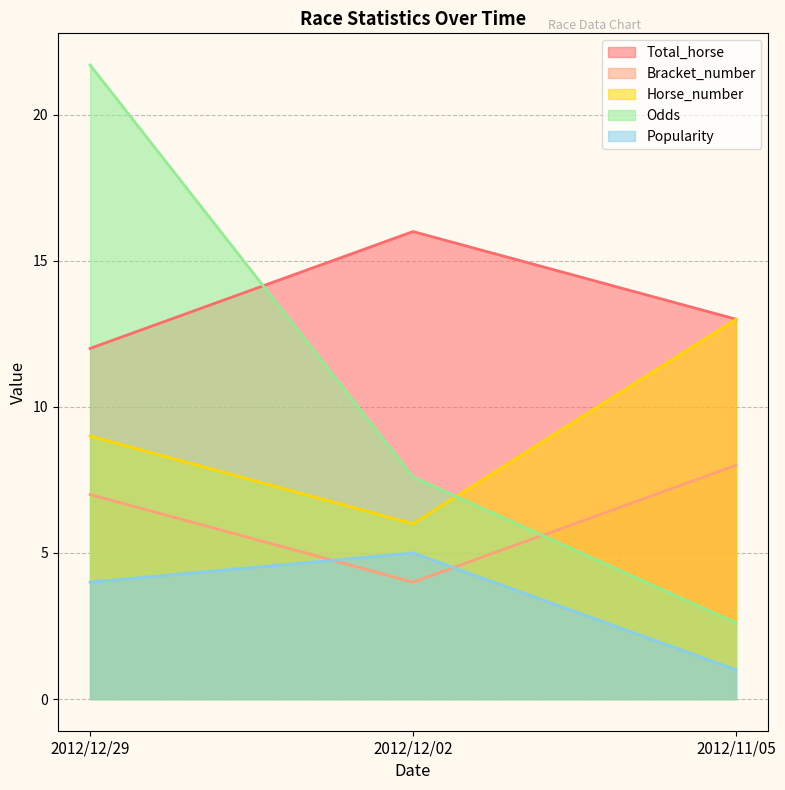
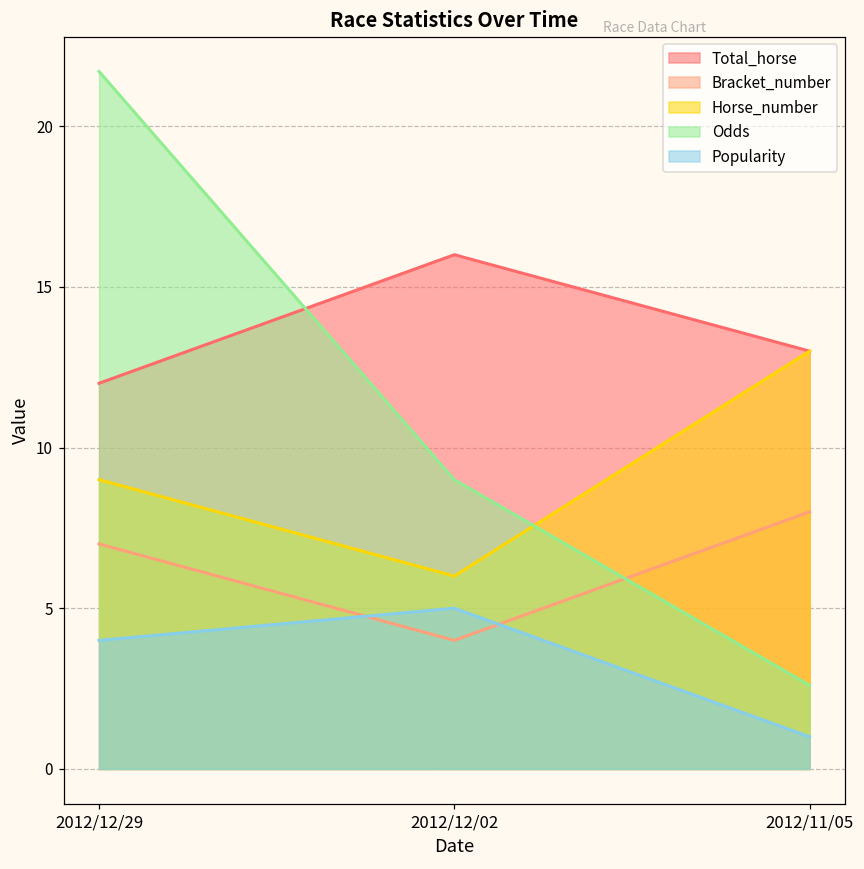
  {
    "Horse_number": {
      "2012/12/29": 9.0,
      "2012/12/02": 6.0
    },
    "Odds": {
      "2012/12/29": 21.7,
-     "2012/12/02": 7.6,
+     "2012/12/02": 9.0,
      "2012/11/05": 2.6
    },
    "Popularity": {
      "2012/12/29": 4.0,
      "2012/12/02": 5.0,
      "2012/11/05": 1.0
    }
  }
